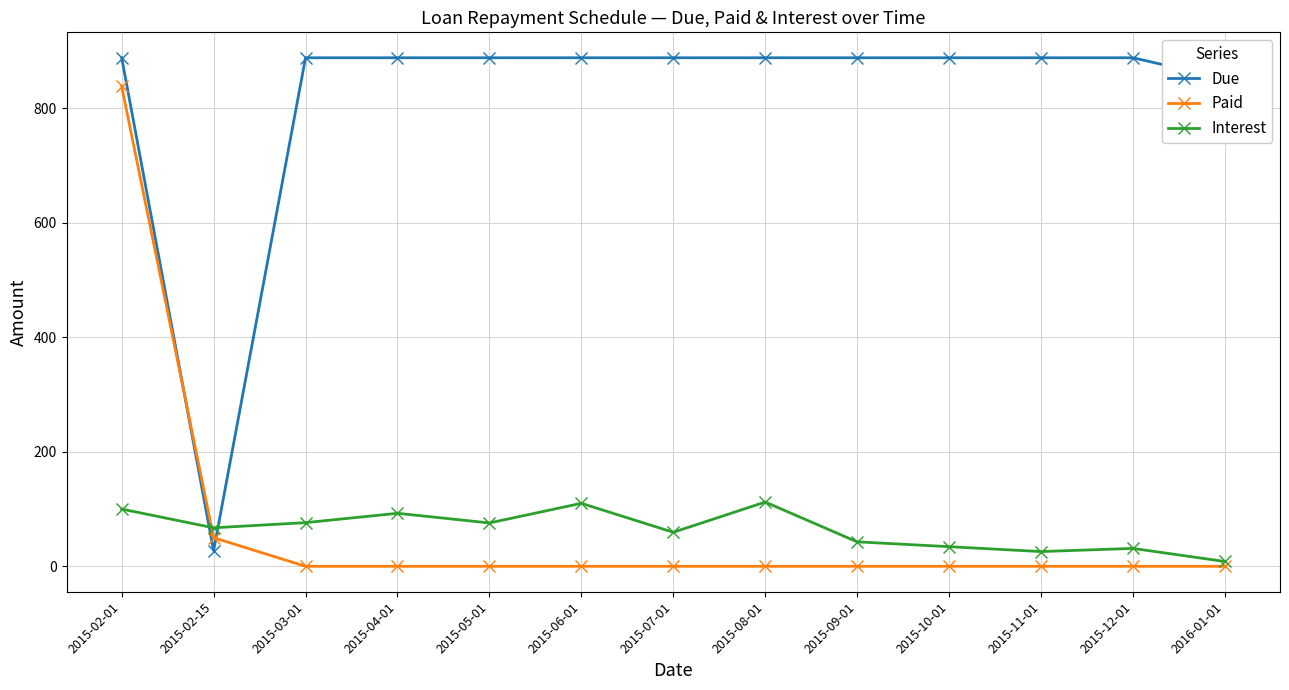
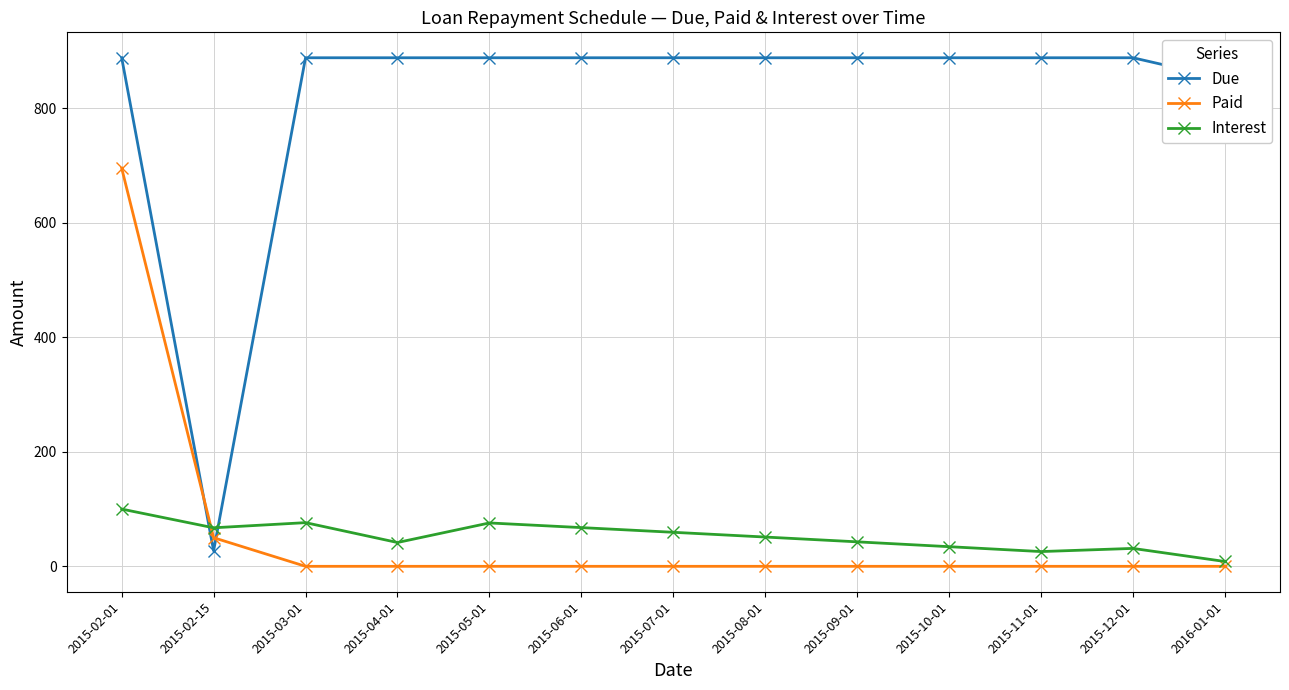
  {
    "Due": {
      "2015-02-01": 890,
      "2015-02-15": 30,
      "2015-03-01": 890,
      "2015-04-01": 890,
      "2015-05-01": 890,
      "2015-06-01": 890,
      "2015-07-01": 890,
      "2015-08-01": 890,
      "2015-09-01": 890,
      "2015-10-01": 890,
      "2015-11-01": 890,
      "2015-12-01": 890
    },
    "Paid": {
-     "2015-02-01": 840,
+     "2015-02-01": 700,
      "2015-02-15": 50,
      "2015-03-01": 0,
      "2015-04-01": 0,
      "2015-05-01": 0,
      "2015-06-01": 0,
      "2015-07-01": 0,
      "2015-08-01": 0,
      "2015-09-01": 0,
      "2015-10-01": 0,
      "2015-11-01": 0,
      "2015-12-01": 0,
      "2016-01-01": 0
    },
    "Interest": {
      "2015-02-01": 100,
      "2015-02-15": 70,
      "2015-03-01": 80,
-     "2015-04-01": 90,
+     "2015-04-01": 40,
      "2015-05-01": 80,
-     "2015-06-01": 110,
+     "2015-06-01": 70,
      "2015-07-01": 60,
-     "2015-08-01": 110,
+     "2015-08-01": 50,
      "2015-09-01": 40,
      "2015-10-01": 30,
      "2015-11-01": 30,
      "2015-12-01": 30,
      "2016-01-01": 10
    }
  }
